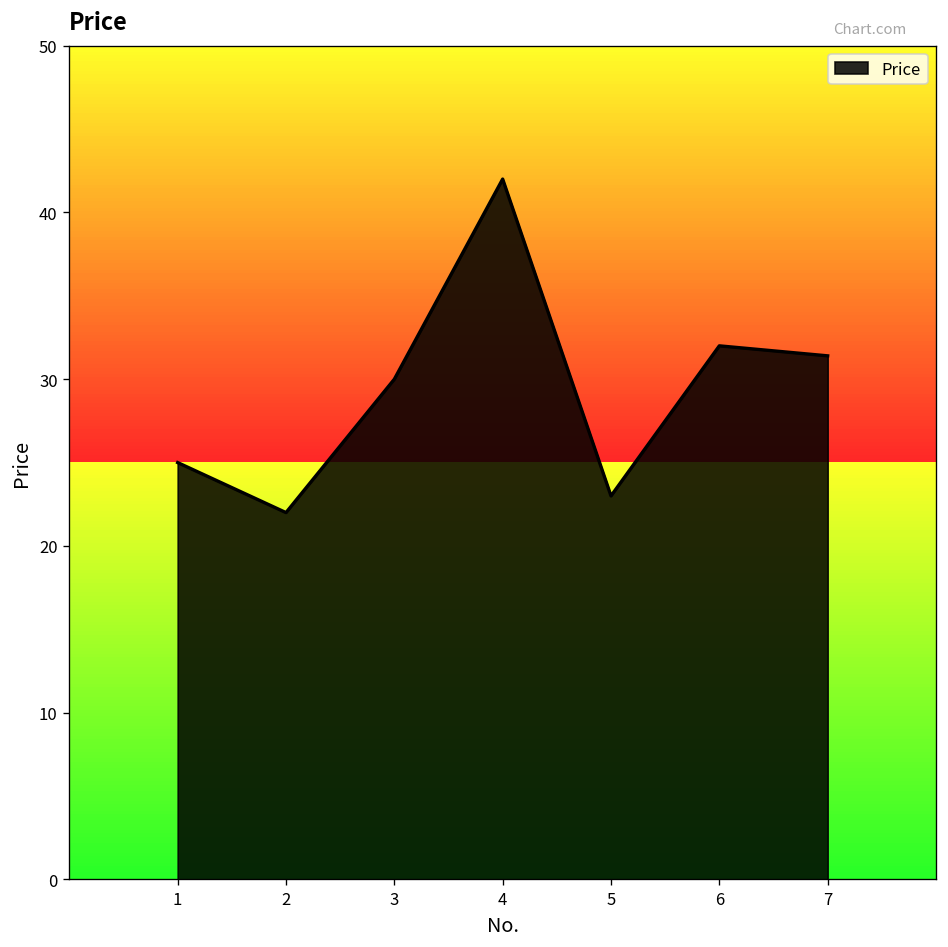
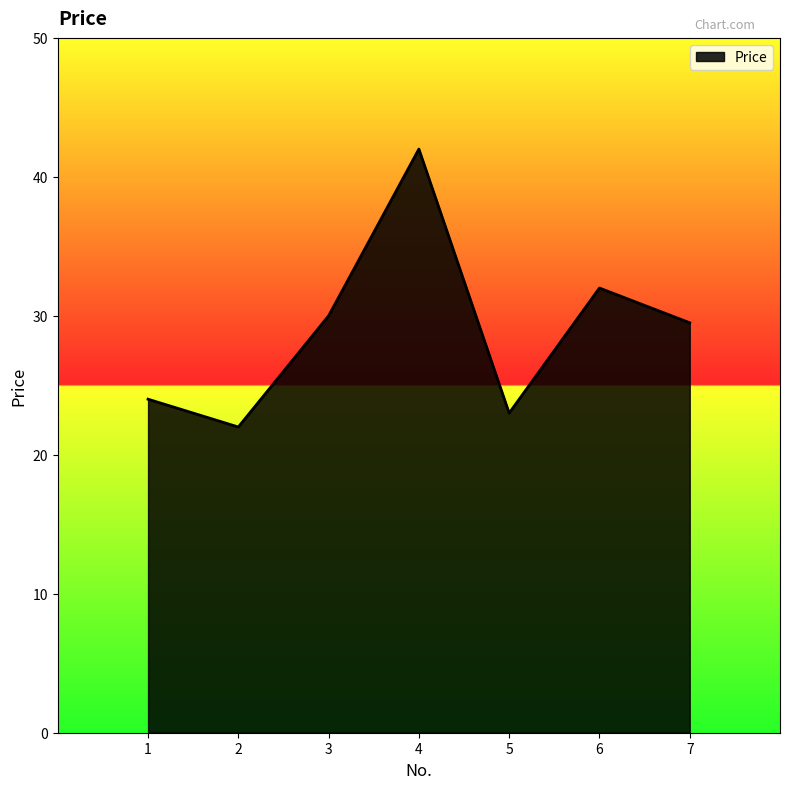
  {
-   "1": 25,
+   "1": 24,
    "2": 22.0,
    "3": 30.0,
    "4": 42.0,
    "5": 23.0,
    "6": 32.0,
-   "7": 31.4
+   "7": 29.5
  }
